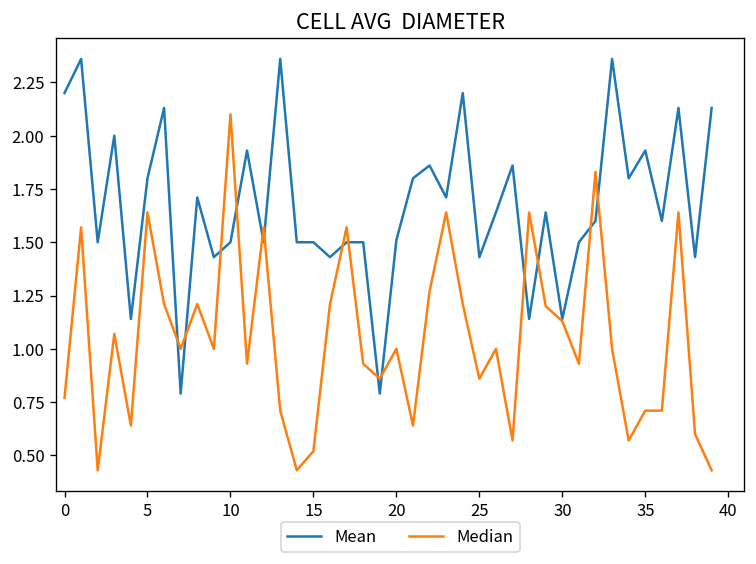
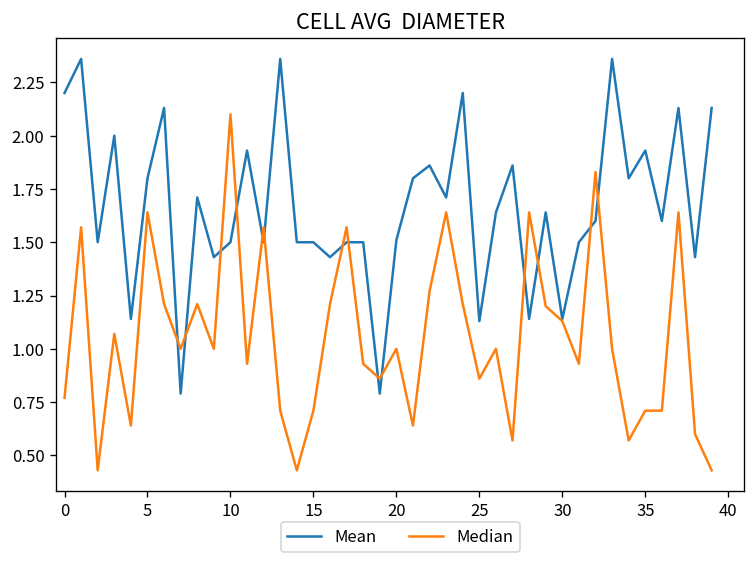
  {
    "Mean": {
      "0": 2.20,
      "5": 1.80,
      "10": 1.50,
      "15": 1.50,
      "20": 1.51,
-     "25": 1.43,
+     "25": 1.13,
      "35": 1.93
    },
    "Median": {
      "0": 0.77,
      "5": 1.64,
      "10": 2.10,
-     "15": 0.52,
+     "15": 0.71,
      "20": 1.00,
      "25": 0.86,
      "35": 0.71
    }
  }
